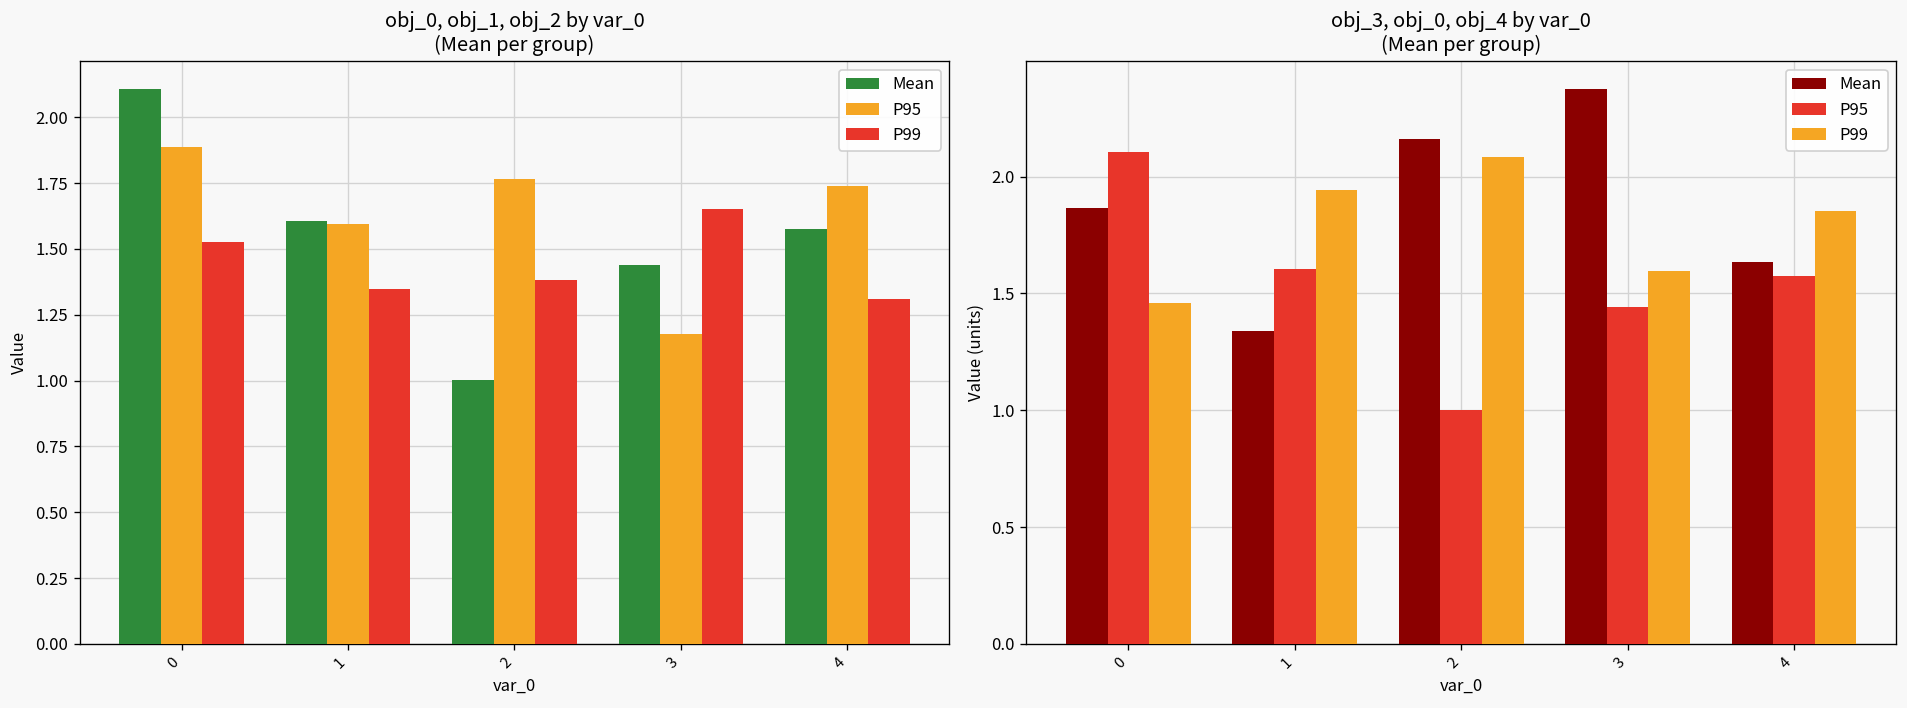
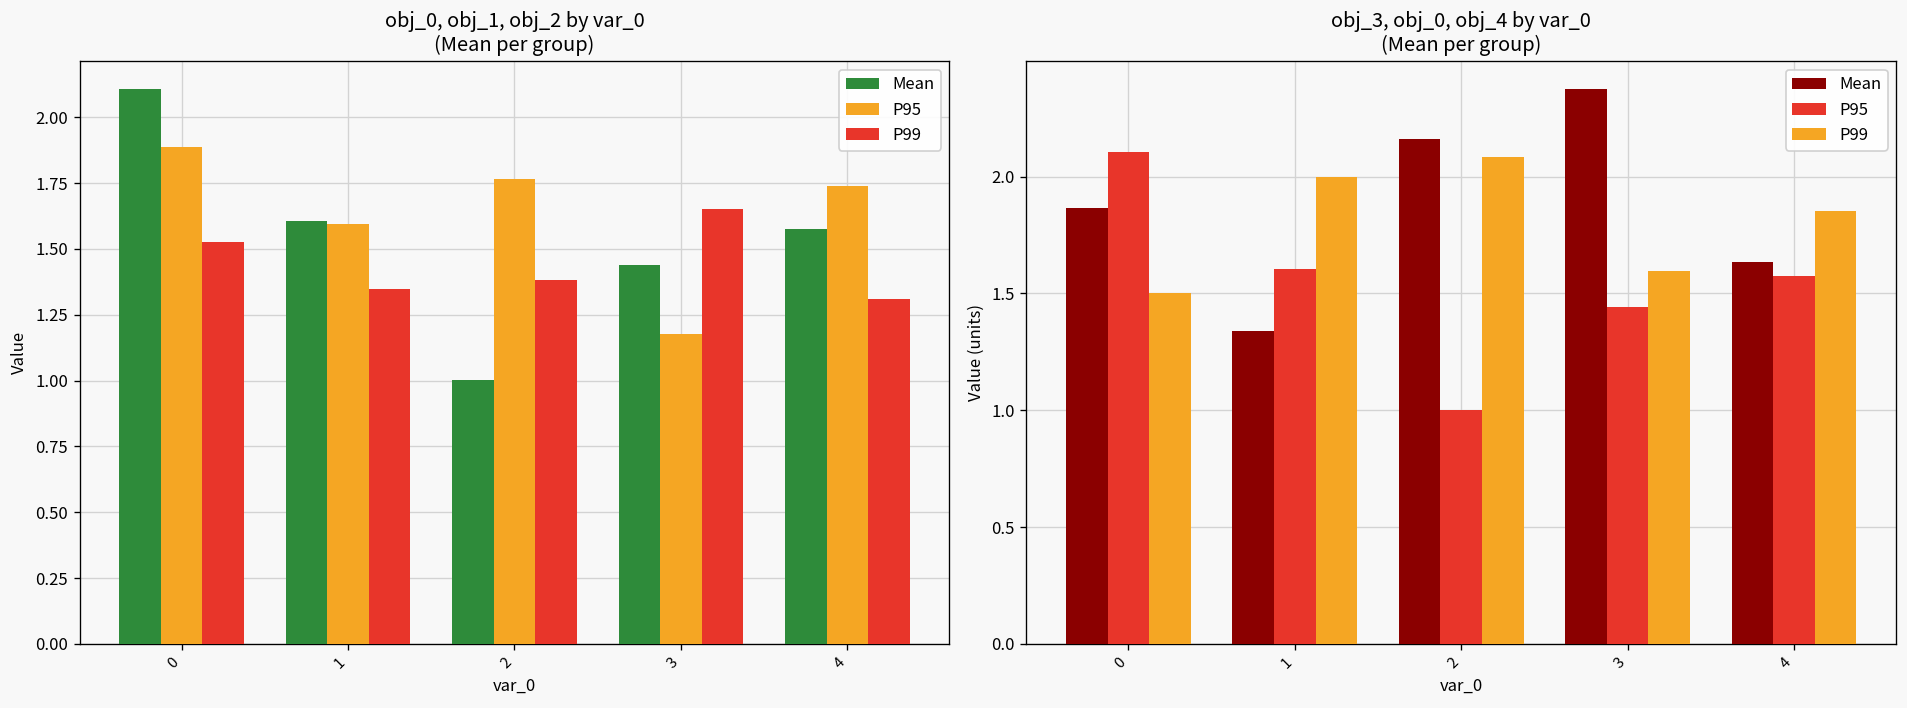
  {
    "obj_3, obj_0, obj_4 by var_0 (Mean per group)": {
      "Mean": {
        "0": 1.86,
        "1": 1.34,
        "2": 2.16,
        "3": 2.37,
        "4": 1.64
      },
      "P95": {
        "0": 2.11,
        "1": 1.61,
        "2": 1.00,
        "3": 1.44,
        "4": 1.58
      },
      "P99": {
-       "0": 1.46,
-       "1": 1.94,
+       "0": 1.50,
+       "1": 2.00,
        "2": 2.08,
        "3": 1.59,
        "4": 1.85
      }
    }
  }
